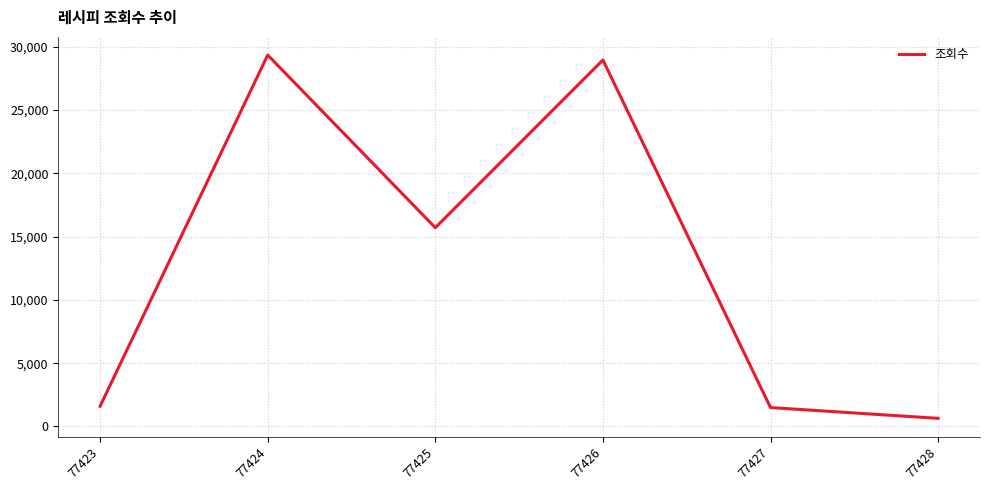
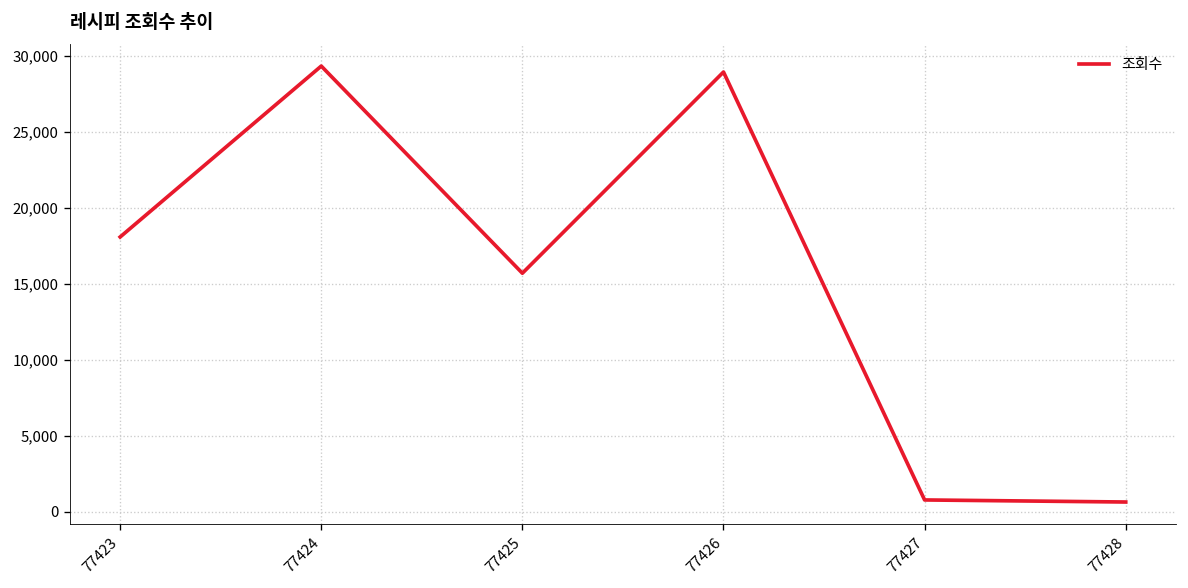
  {
-   "77423": "1,600",
+   "77423": "18,100",
    "77424": "29,300",
    "77425": "15,700",
    "77426": "29,000",
-   "77427": "1,500",
+   "77427": "800",
    "77428": "600"
  }
